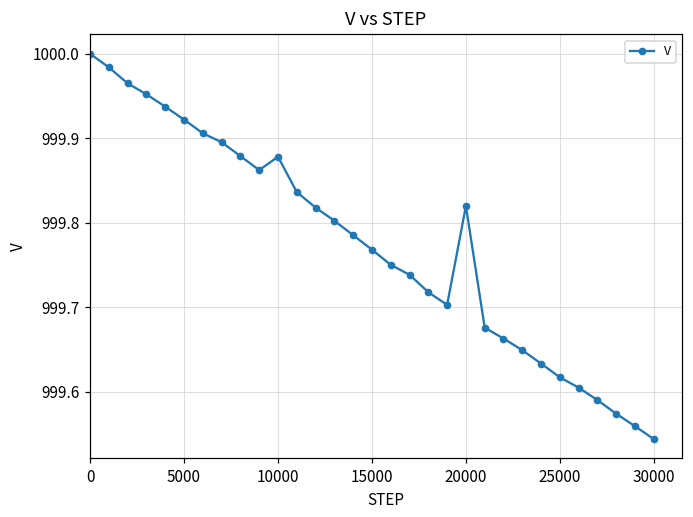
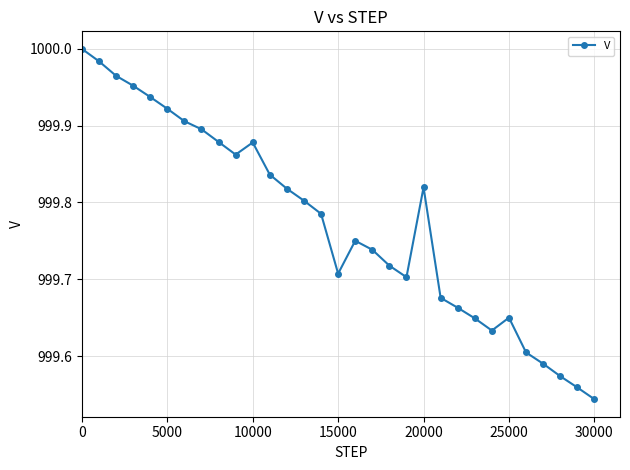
  {
    "0": 1000.00,
    "5000": 999.92,
    "10000": 999.88,
-   "15000": 999.77,
+   "15000": 999.71,
    "20000": 999.82,
-   "25000": 999.62,
+   "25000": 999.65,
    "30000": 999.54
  }
